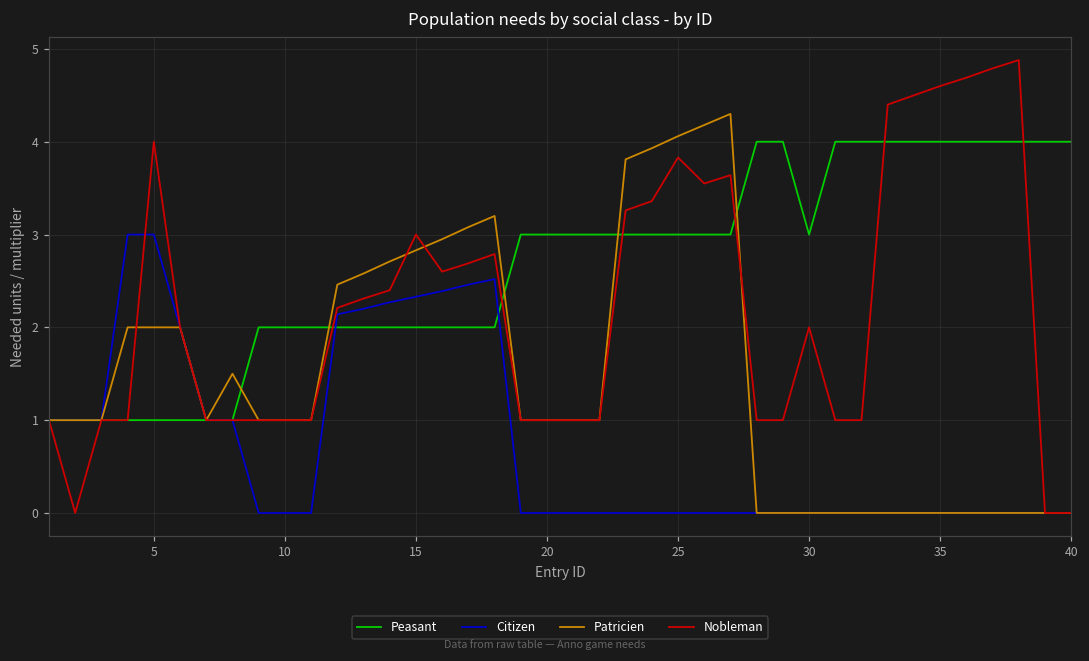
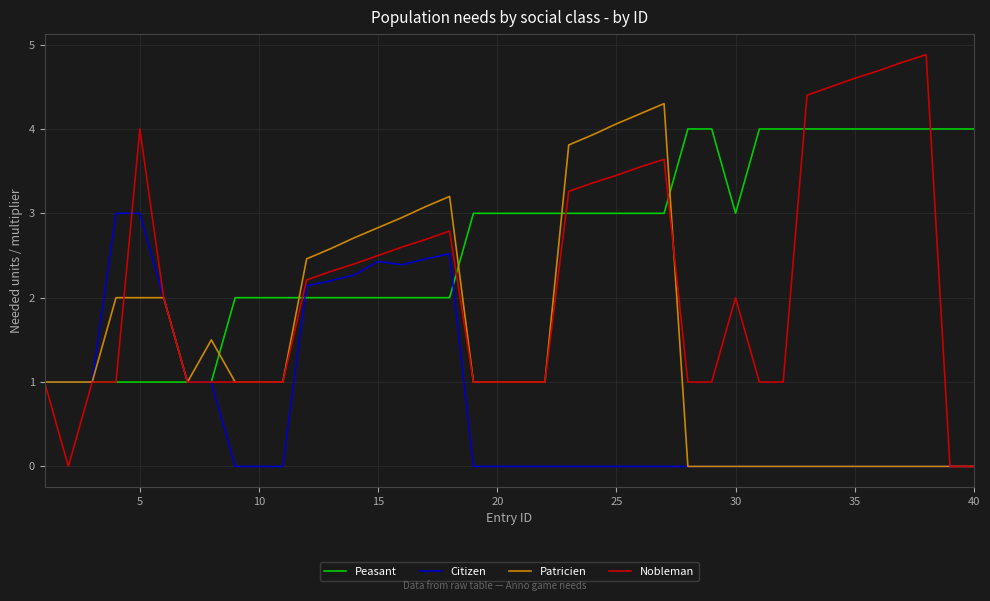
  {
    "Peasant": {
      "5": 1.0,
      "10": 2.0,
      "15": 2.0,
      "20": 3.0,
      "25": 3.0,
      "30": 3.0,
      "35": 4.0,
      "40": 4.0
    },
    "Citizen": {
      "5": 3.0,
      "10": 0.0,
-     "15": 2.3,
+     "15": 2.4,
      "20": 0.0,
      "25": 0.0
    },
    "Patricien": {
      "5": 2.0,
      "15": 2.8,
      "25": 4.1
    },
    "Nobleman": {
      "5": 4.0,
-     "15": 3.0,
-     "25": 3.8,
+     "15": 2.5,
+     "25": 3.5,
      "30": 2.0,
      "35": 4.6
    }
  }
